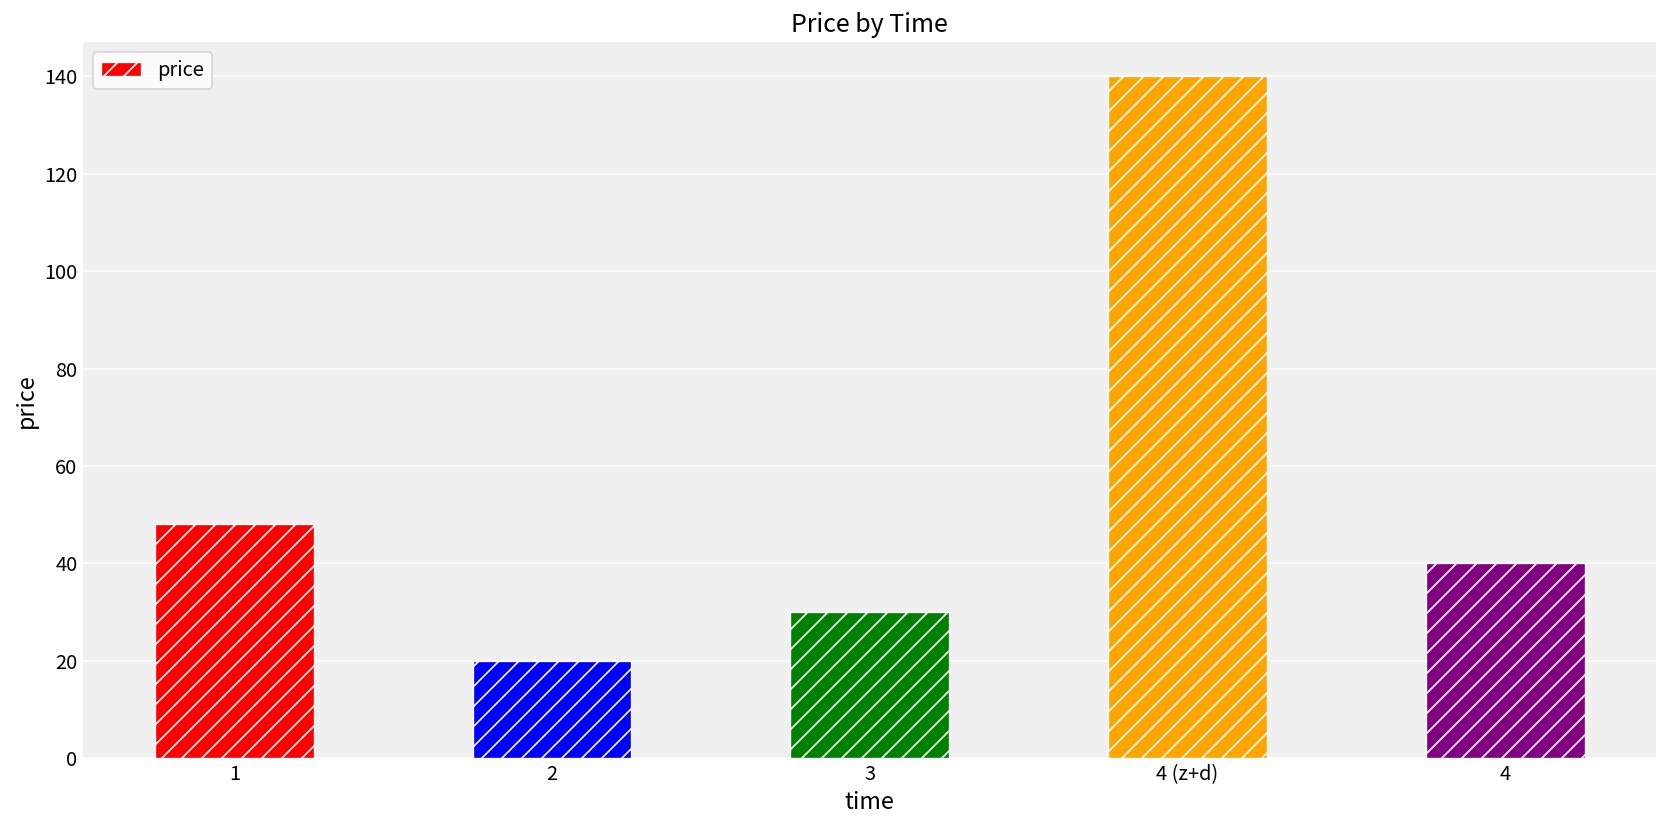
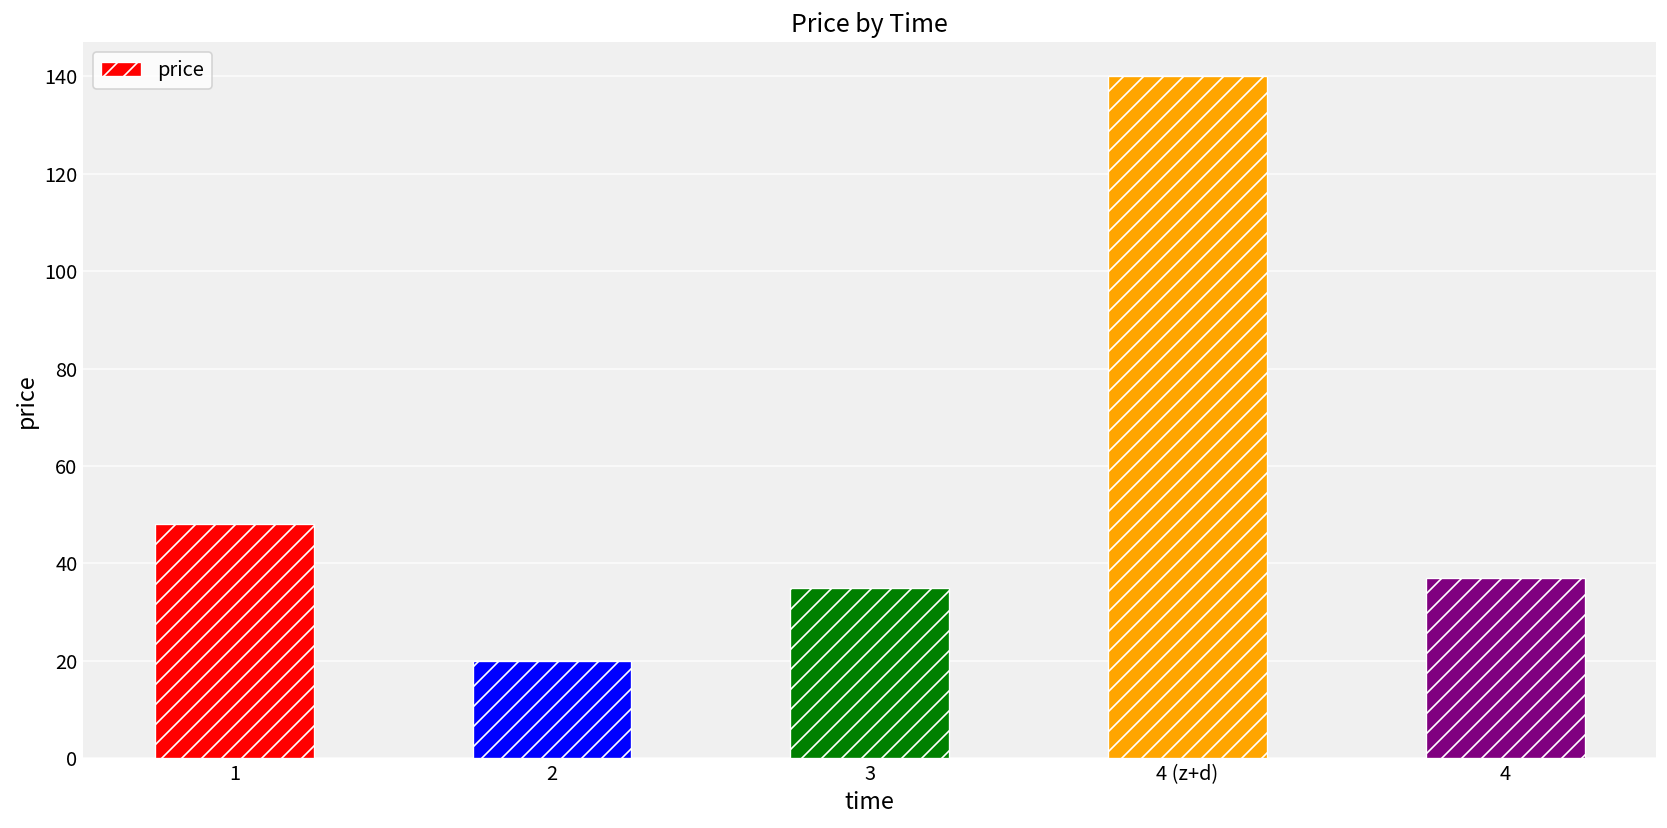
  {
    "1": 48,
    "2": 20,
-   "3": 30,
+   "3": 35,
    "4 (z+d)": 140,
-   "4": 40
+   "4": 37
  }
